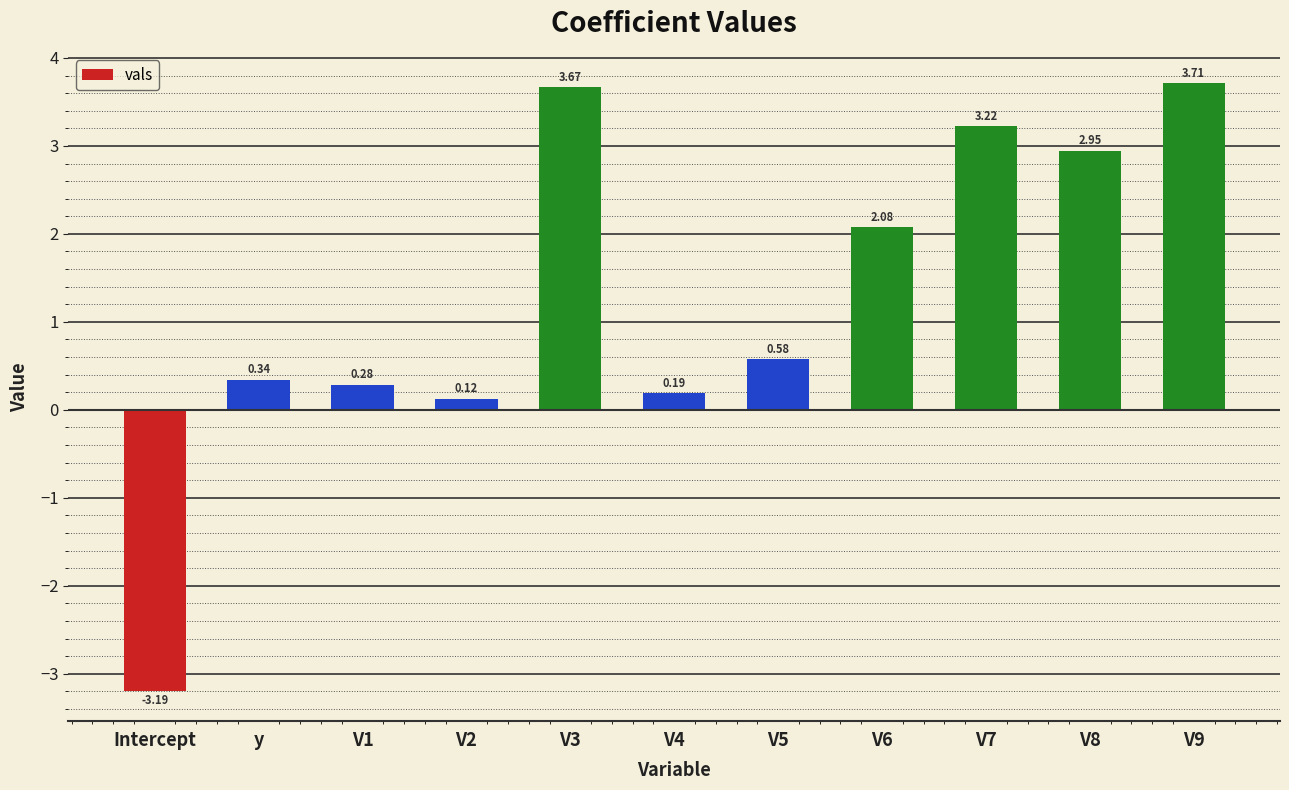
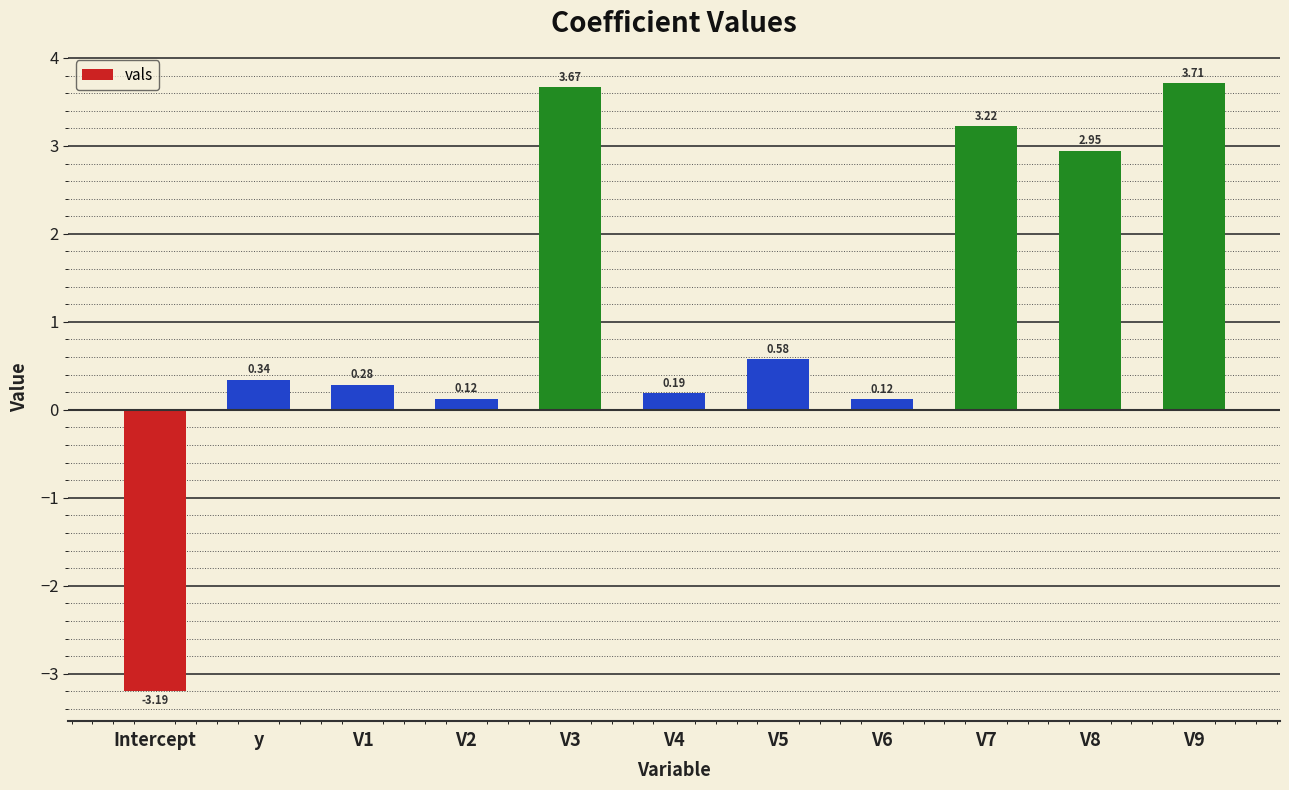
  {
    "Intercept": -3.19,
    "y": 0.34,
    "V1": 0.28,
    "V2": 0.12,
    "V3": 3.67,
    "V4": 0.19,
    "V5": 0.58,
-   "V6": 2.08,
+   "V6": 0.12,
    "V7": 3.22,
    "V8": 2.95,
    "V9": 3.71
  }
